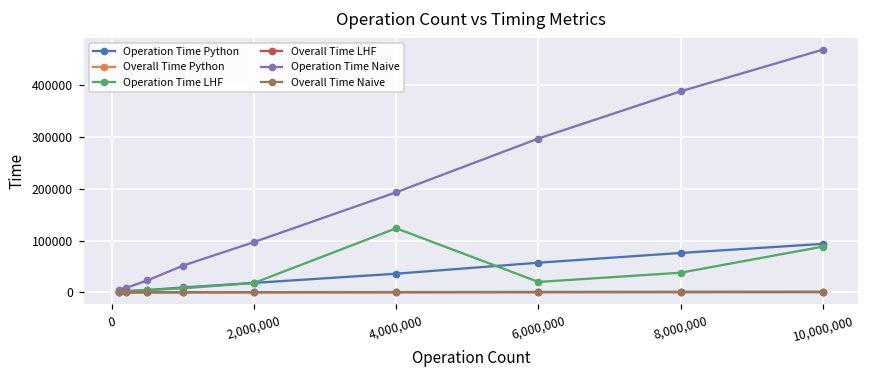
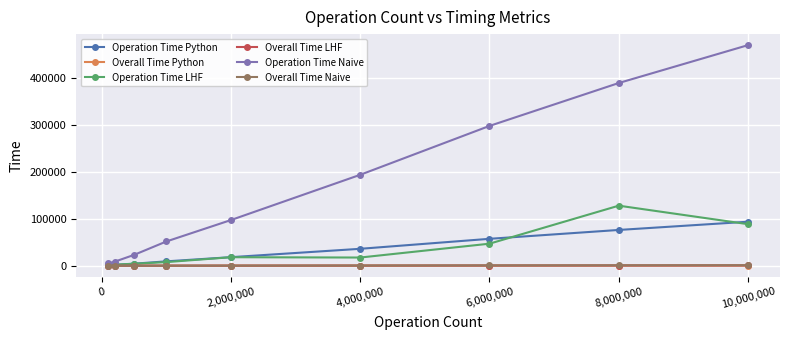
  {
    "Operation Time LHF": {
-     "4,000,000": 120000,
-     "6,000,000": 20000,
-     "8,000,000": 40000
+     "4,000,000": 20000,
+     "6,000,000": 50000,
+     "8,000,000": 130000
    }
  }
